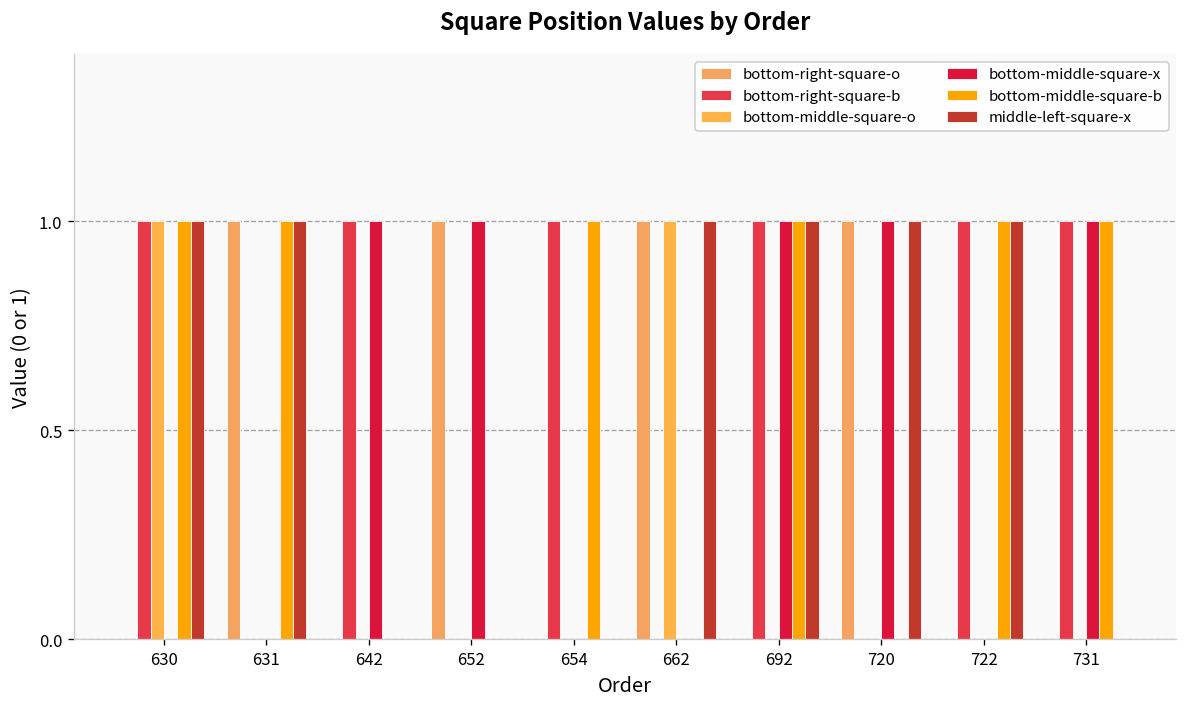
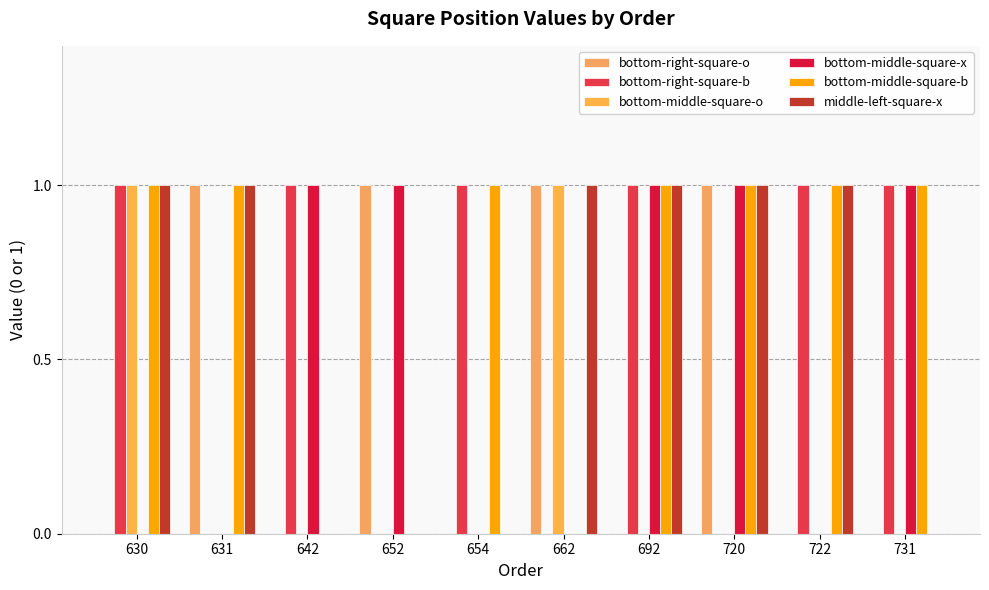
  {
    "bottom-middle-square-b": {
      "630": 1,
      "631": 1,
      "642": 0,
      "652": 0,
      "654": 1,
      "662": 0,
      "692": 1,
-     "720": 0,
+     "720": 1,
      "722": 1,
      "731": 1
    }
  }
